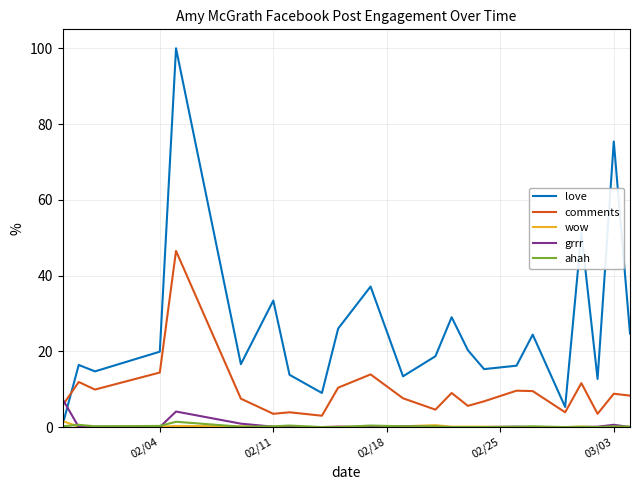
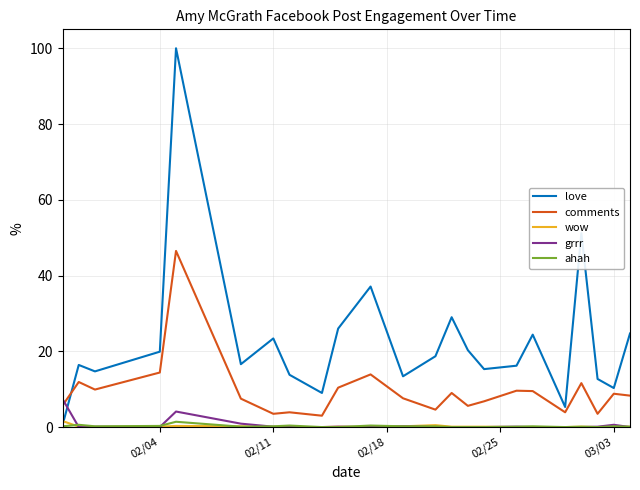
  {
    "love": {
      "02/04": 20,
-     "02/11": 33,
-     "03/03": 75
+     "02/11": 23,
+     "03/03": 10
    },
    "comments": {
      "02/04": 14,
      "02/11": 4,
      "03/03": 9
    }
  }
